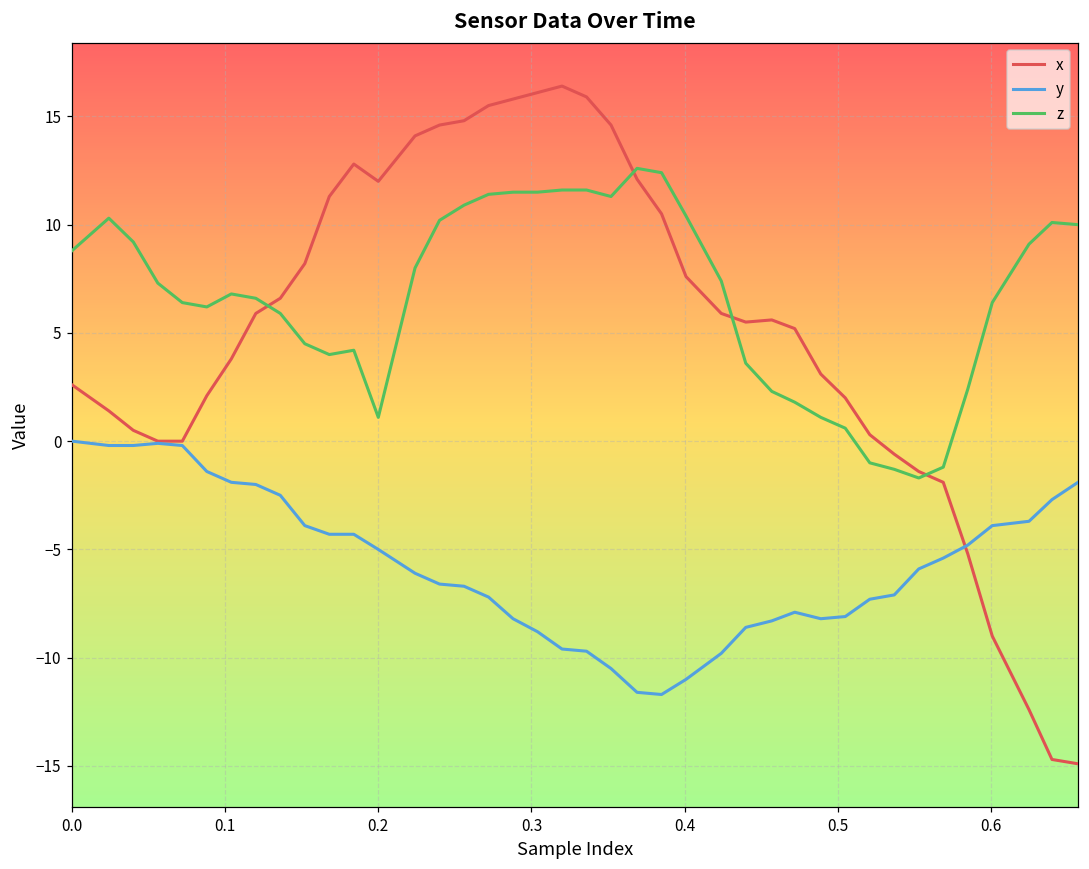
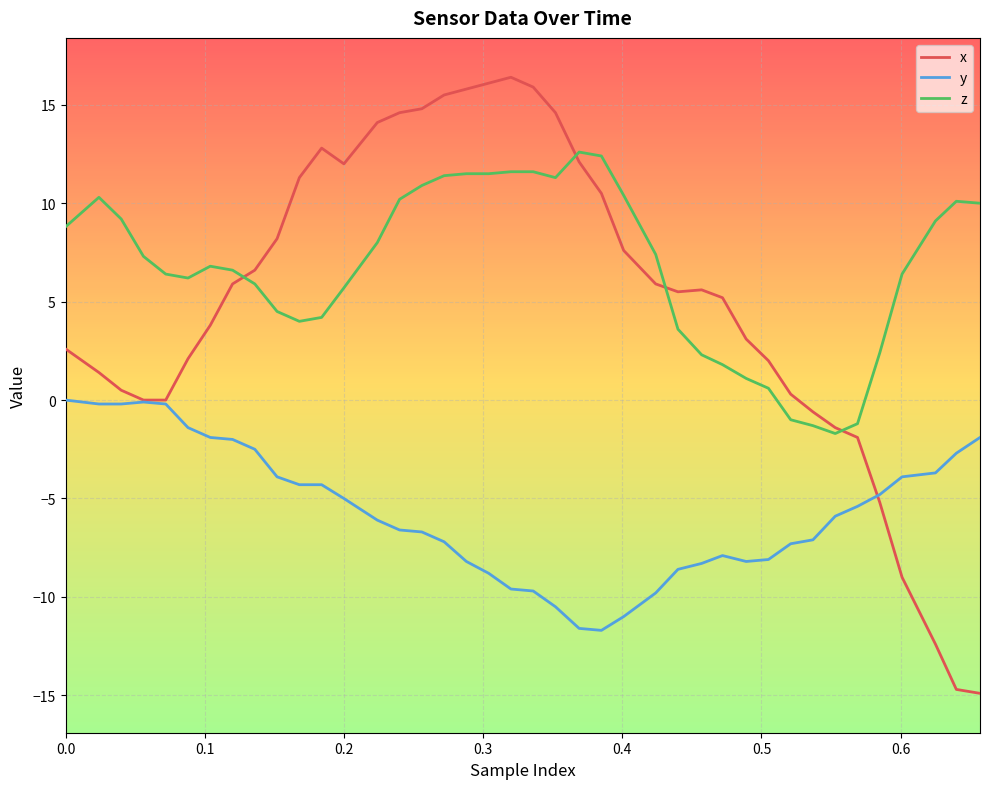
  {
    "x": {
      "0.0": 2.6,
      "0.2": 12.0
    },
    "y": {
      "0.0": 0.0,
      "0.2": -5.0
    },
    "z": {
      "0.0": 8.8,
-     "0.2": 1.1
+     "0.2": 5.7
    }
  }
